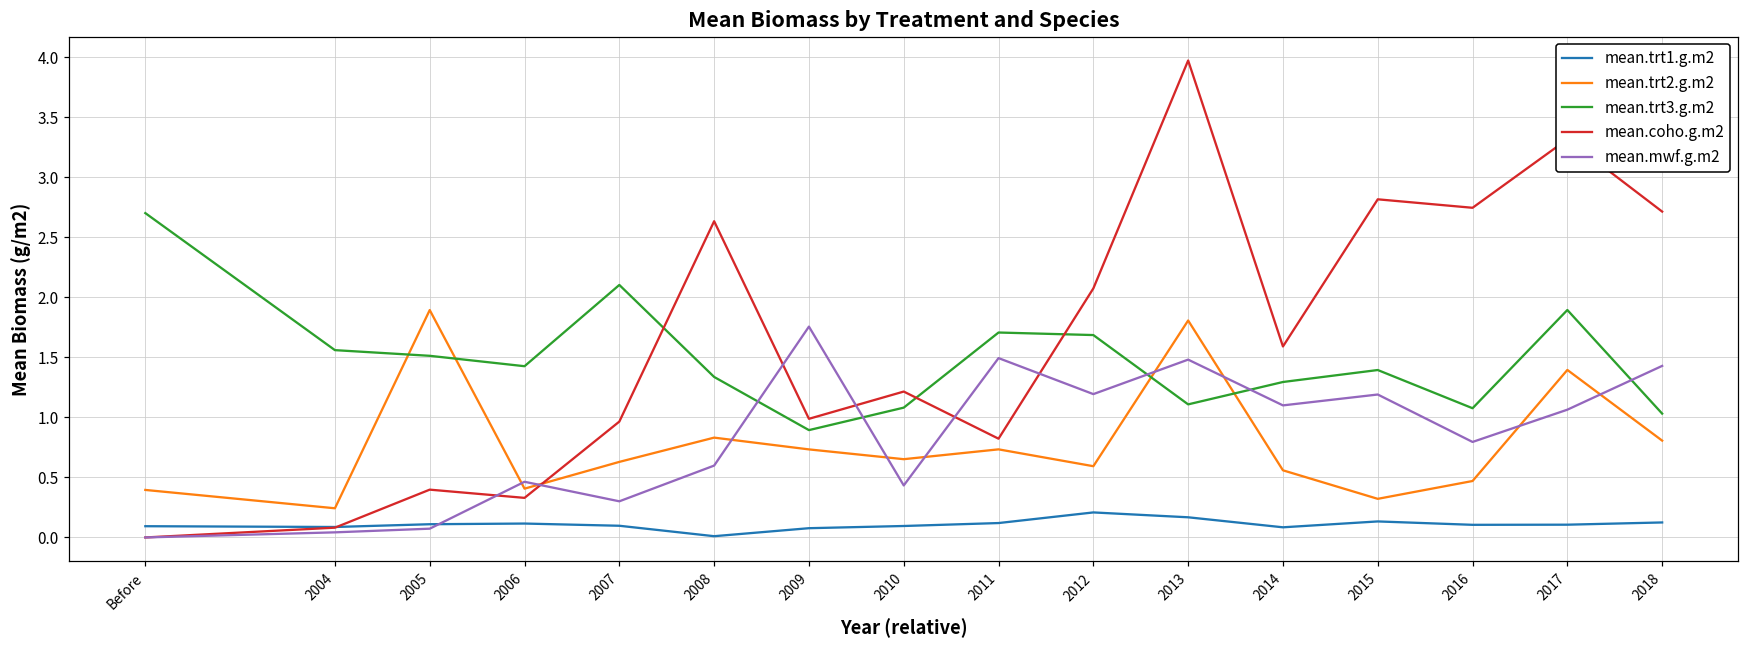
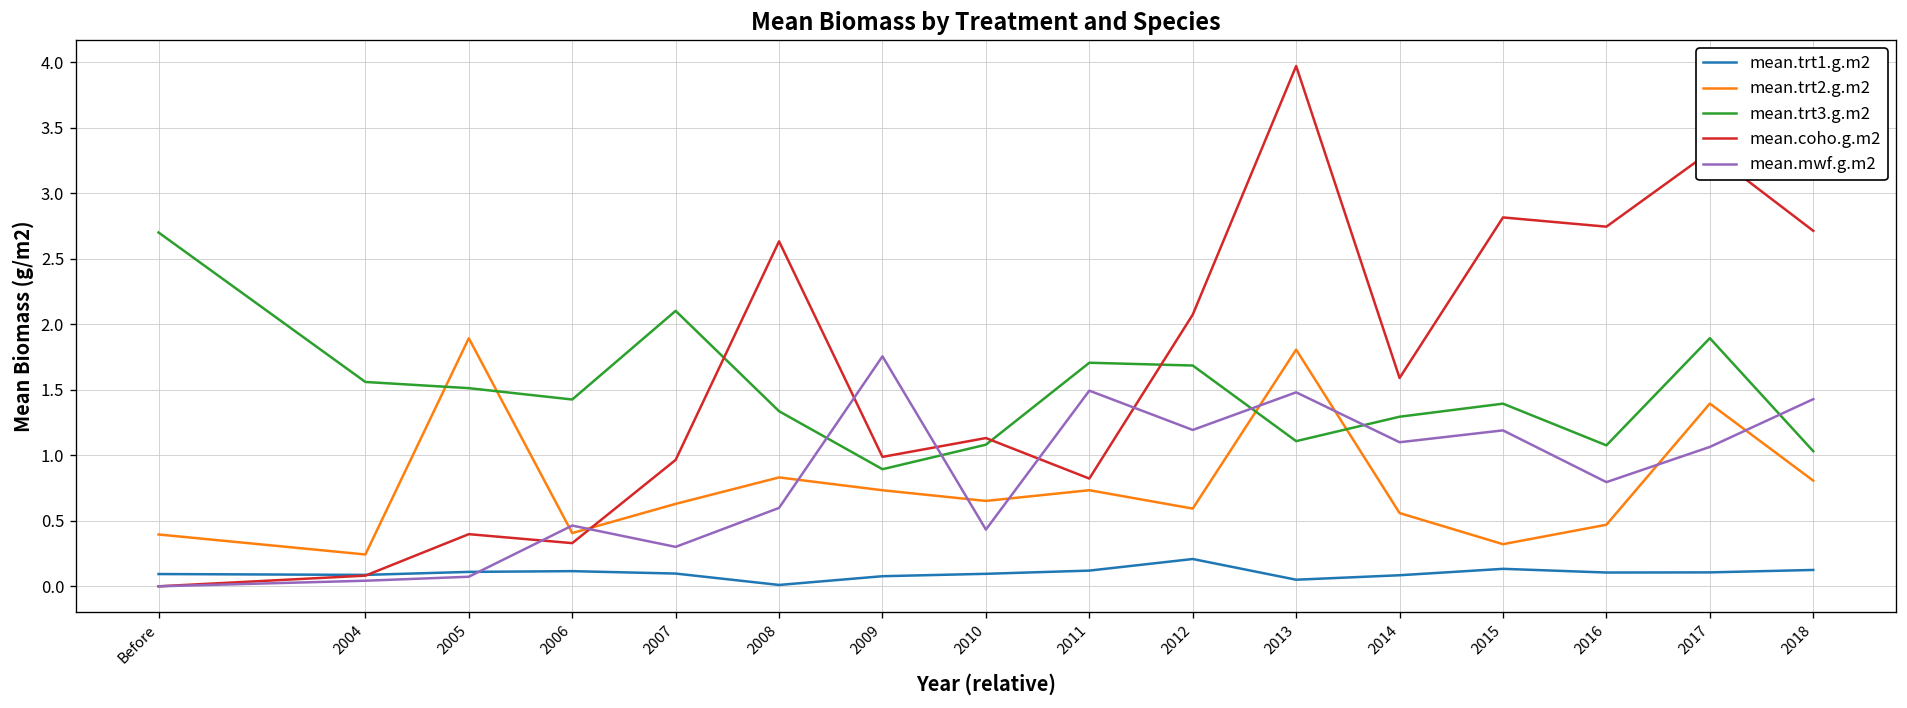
  {
    "mean.trt1.g.m2": {
      "Before": 0.09,
      "2005": 0.11,
      "2006": 0.12,
      "2007": 0.10,
      "2008": 0.01,
      "2009": 0.08,
      "2010": 0.10,
      "2011": 0.12,
      "2012": 0.21,
-     "2013": 0.17,
+     "2013": 0.05,
      "2014": 0.08,
      "2015": 0.13,
      "2016": 0.11,
      "2017": 0.11,
      "2018": 0.12
    },
    "mean.trt2.g.m2": {
      "Before": 0.40,
      "2004": 0.24,
      "2005": 1.89,
      "2006": 0.41,
      "2007": 0.63,
      "2008": 0.83,
      "2009": 0.73,
      "2010": 0.65,
      "2011": 0.73,
      "2012": 0.59,
      "2013": 1.81,
      "2014": 0.56,
      "2015": 0.32,
      "2016": 0.47,
      "2017": 1.40,
      "2018": 0.81
    },
    "mean.trt3.g.m2": {
      "Before": 2.70,
      "2004": 1.56,
      "2005": 1.51,
      "2006": 1.43,
      "2007": 2.10,
      "2008": 1.34,
      "2009": 0.89,
      "2010": 1.08,
      "2011": 1.71,
      "2012": 1.69,
      "2013": 1.11,
      "2014": 1.29,
      "2015": 1.39,
      "2016": 1.08,
      "2017": 1.89,
      "2018": 1.03
    },
    "mean.coho.g.m2": {
      "2005": 0.40,
      "2006": 0.33,
      "2007": 0.97,
      "2008": 2.63,
      "2009": 0.99,
-     "2010": 1.22,
+     "2010": 1.13,
      "2011": 0.82,
      "2012": 2.07,
      "2013": 3.97,
      "2014": 1.59,
      "2015": 2.82,
      "2016": 2.75,
      "2018": 2.71
    },
    "mean.mwf.g.m2": {
      "2004": 0.04,
      "2005": 0.07,
      "2006": 0.46,
      "2007": 0.30,
      "2008": 0.60,
      "2009": 1.76,
      "2010": 0.43,
      "2011": 1.49,
      "2012": 1.19,
      "2013": 1.48,
      "2014": 1.10,
      "2015": 1.19,
      "2016": 0.80,
      "2017": 1.06,
      "2018": 1.43
    }
  }
